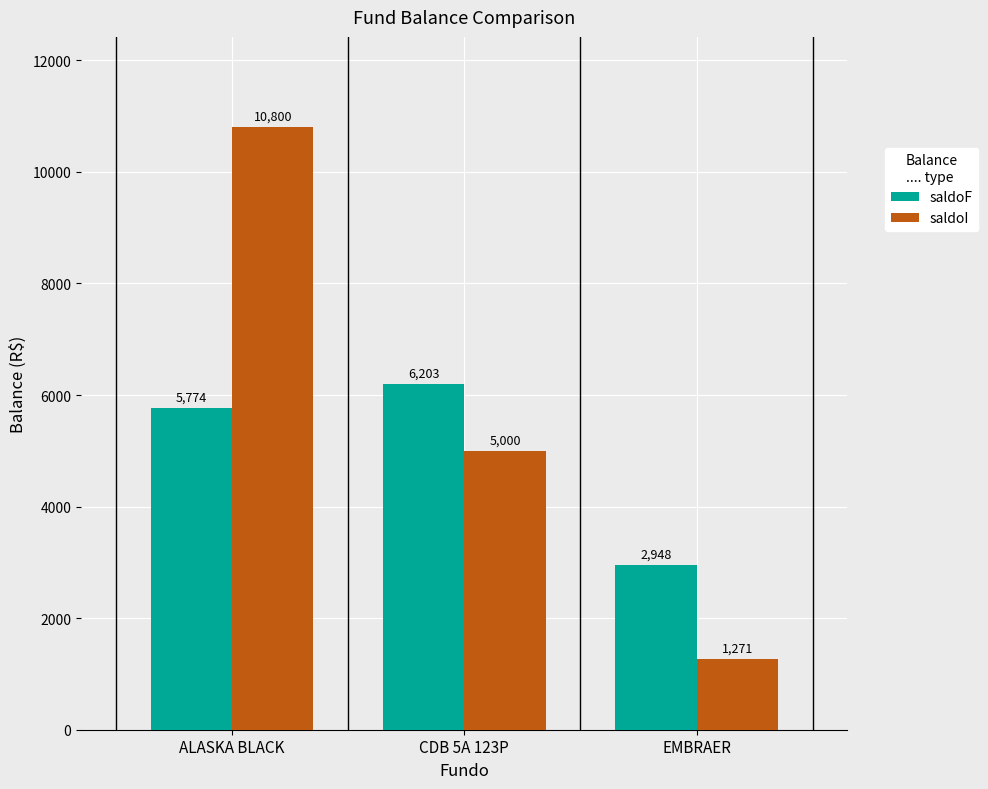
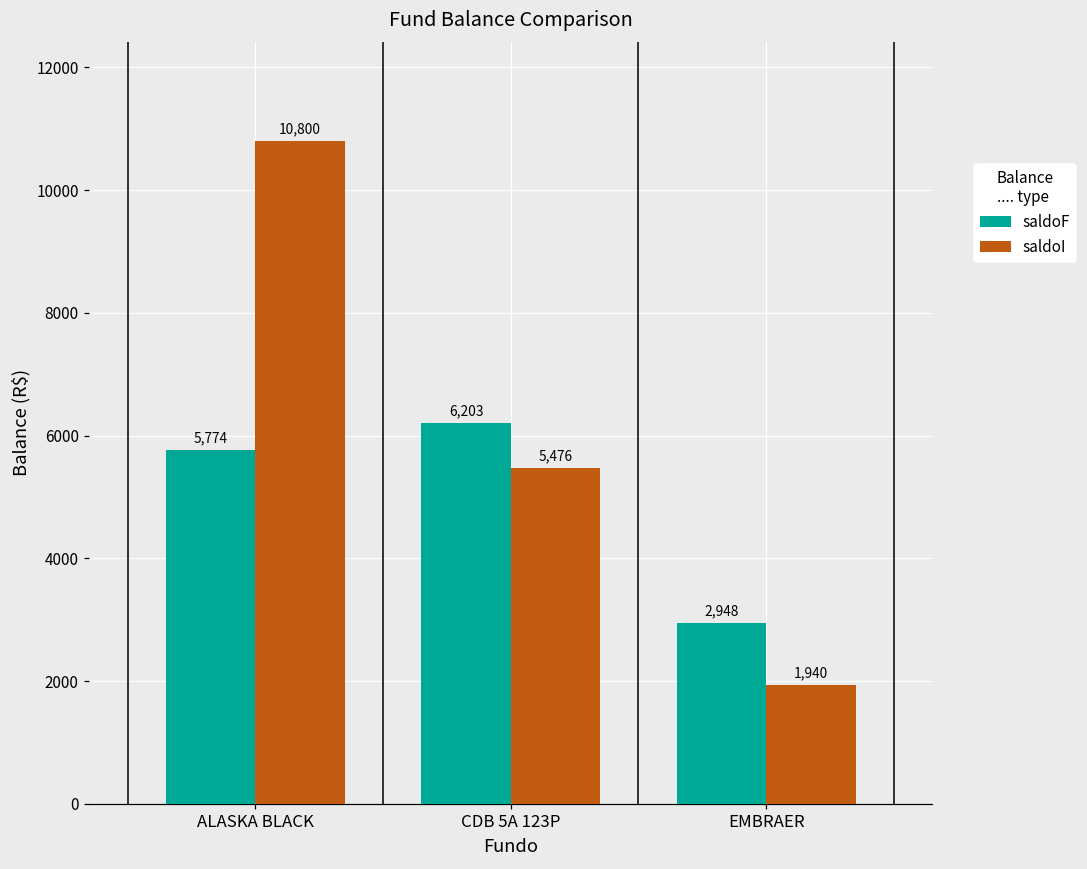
  {
    "saldoF": {
      "ALASKA BLACK": "5,774",
      "CDB 5A 123P": "6,203",
      "EMBRAER": "2,948"
    },
    "saldoI": {
      "ALASKA BLACK": "10,800",
-     "CDB 5A 123P": "5,000",
-     "EMBRAER": "1,271"
+     "CDB 5A 123P": "5,476",
+     "EMBRAER": "1,940"
    }
  }
